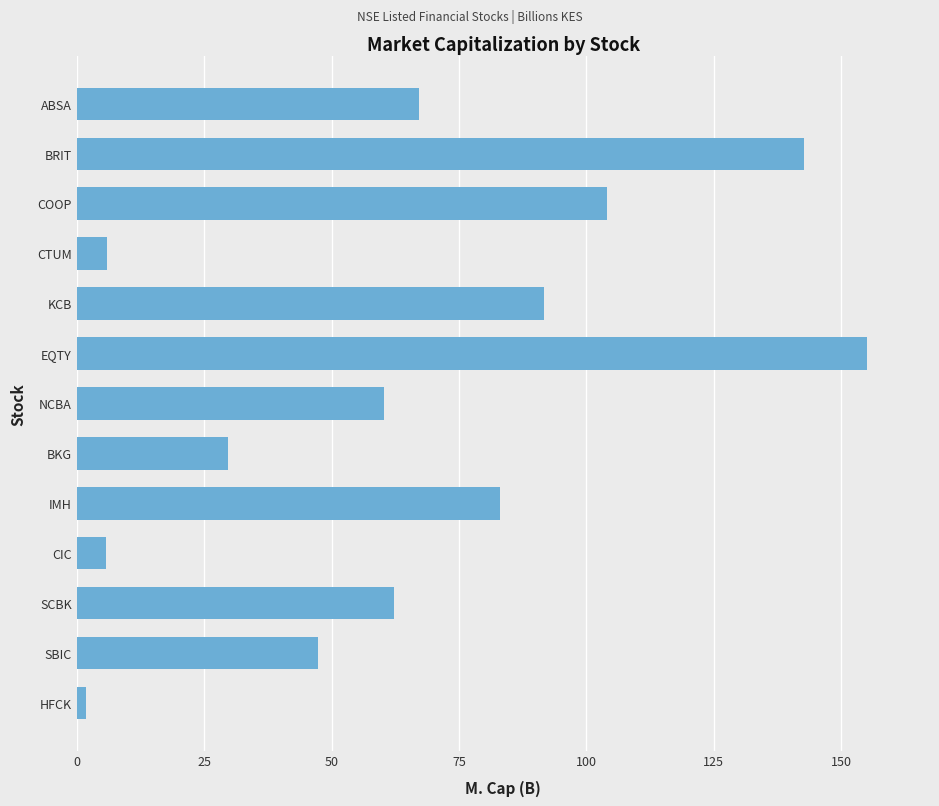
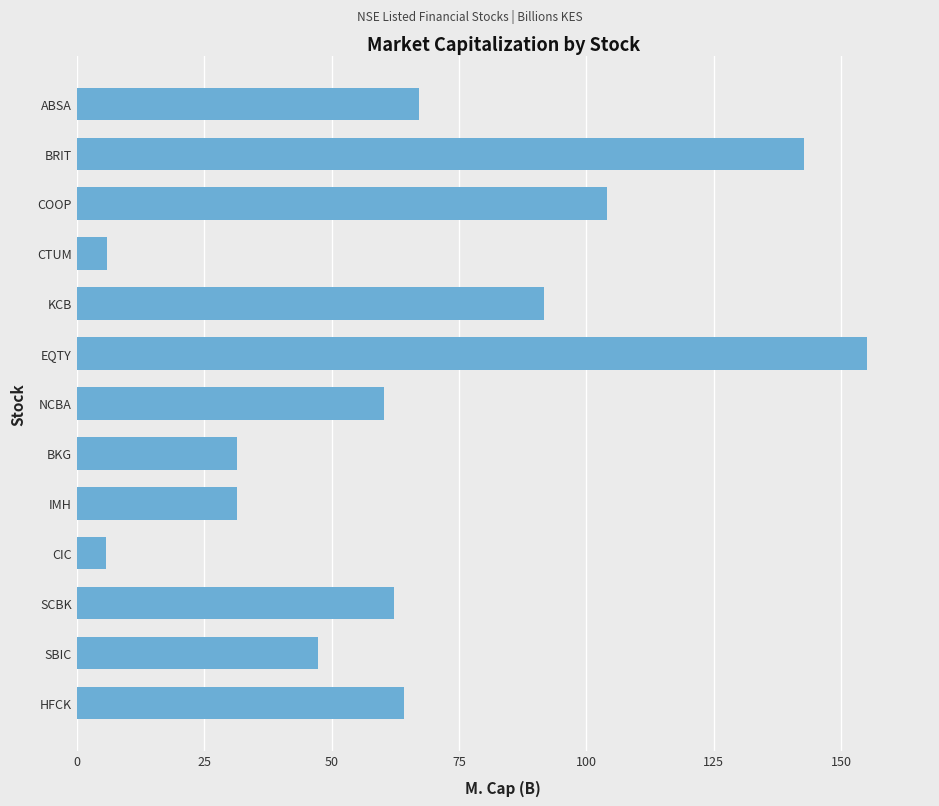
  {
    "ABSA": 67,
    "BRIT": 143,
    "COOP": 104,
    "CTUM": 6,
    "KCB": 92,
    "EQTY": 155,
    "NCBA": 60,
-   "BKG": 30,
-   "IMH": 83,
+   "BKG": 32,
+   "IMH": 31,
    "CIC": 6,
    "SCBK": 62,
    "SBIC": 47,
-   "HFCK": 2
+   "HFCK": 64
  }
